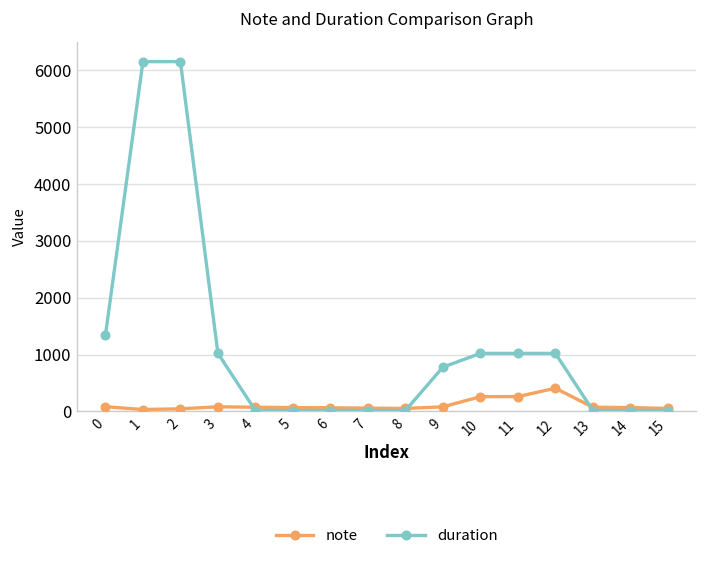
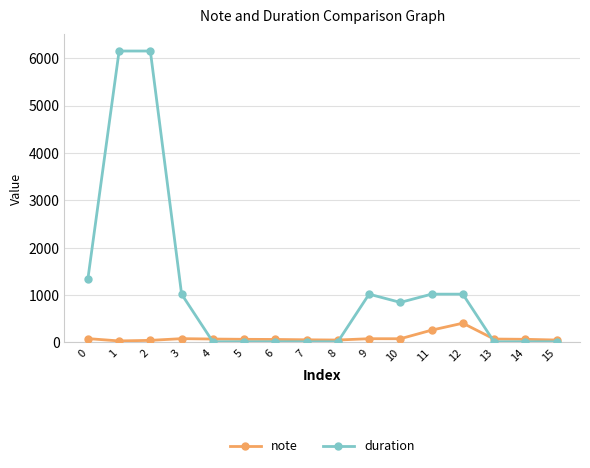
  {
    "note": {
      "0": 100,
      "1": 0,
      "2": 0,
      "3": 100,
      "4": 100,
      "9": 100,
-     "10": 300,
+     "10": 100,
      "11": 300,
      "12": 400,
      "13": 100
    },
    "duration": {
      "0": 1300,
      "1": 6200,
      "2": 6200,
      "3": 1000,
      "4": 0,
-     "9": 800,
-     "10": 1000,
+     "9": 1000,
+     "10": 800,
      "11": 1000,
      "12": 1000,
      "13": 0
    }
  }
